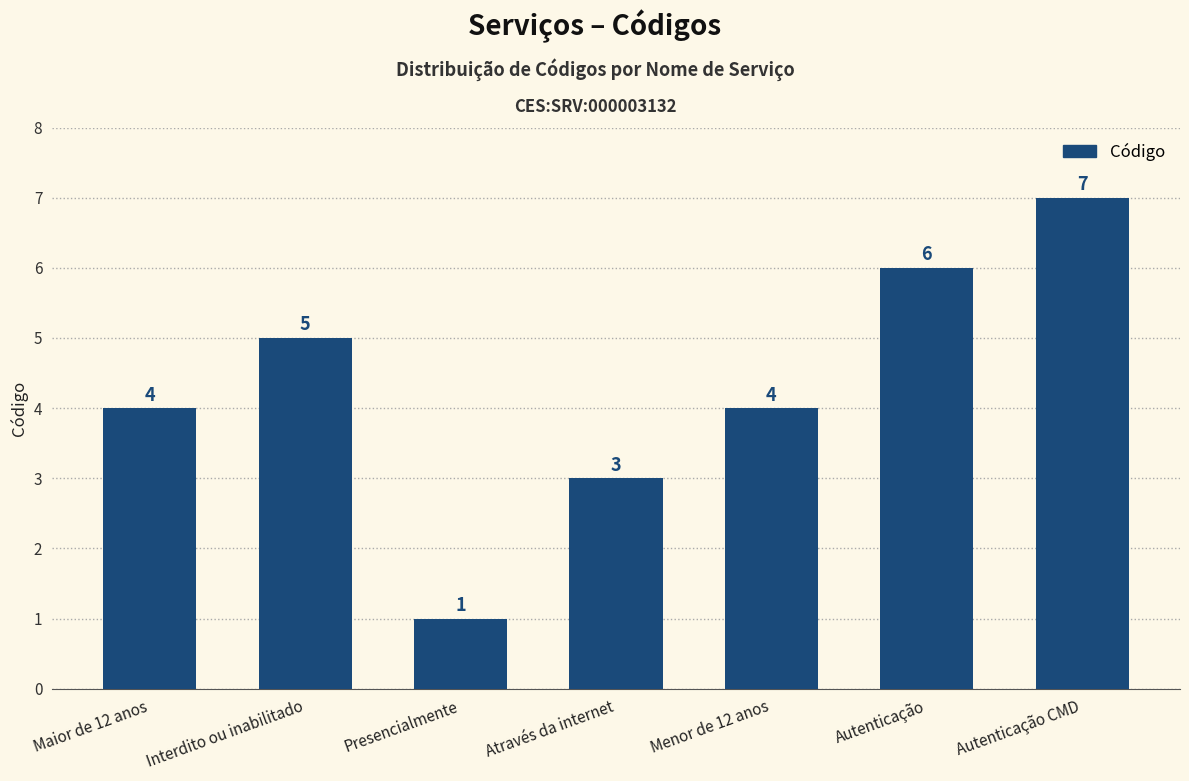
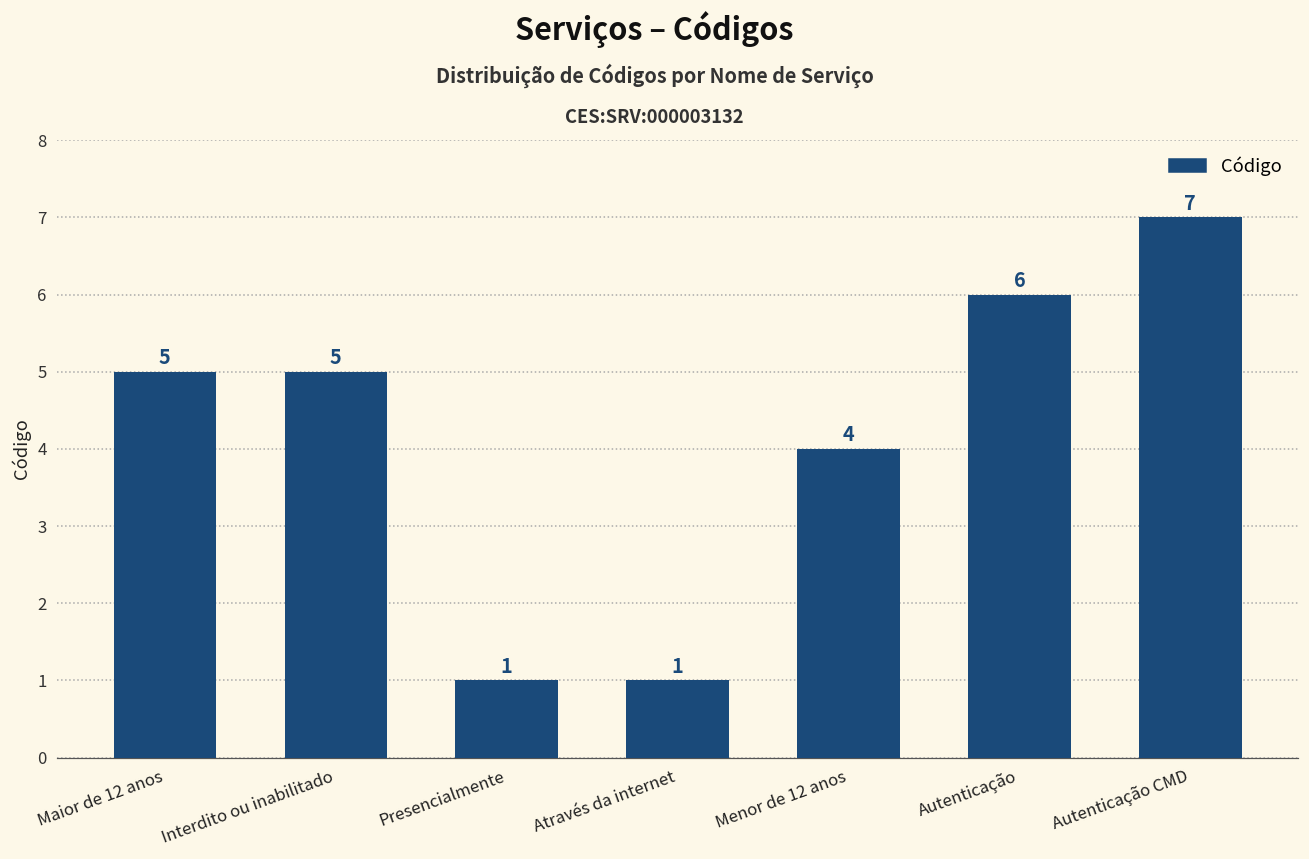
  {
-   "Maior de 12 anos": 4,
+   "Maior de 12 anos": 5,
    "Interdito ou inabilitado": 5,
    "Presencialmente": 1,
-   "Através da internet": 3,
+   "Através da internet": 1,
    "Menor de 12 anos": 4,
    "Autenticação": 6,
    "Autenticação CMD": 7
  }
